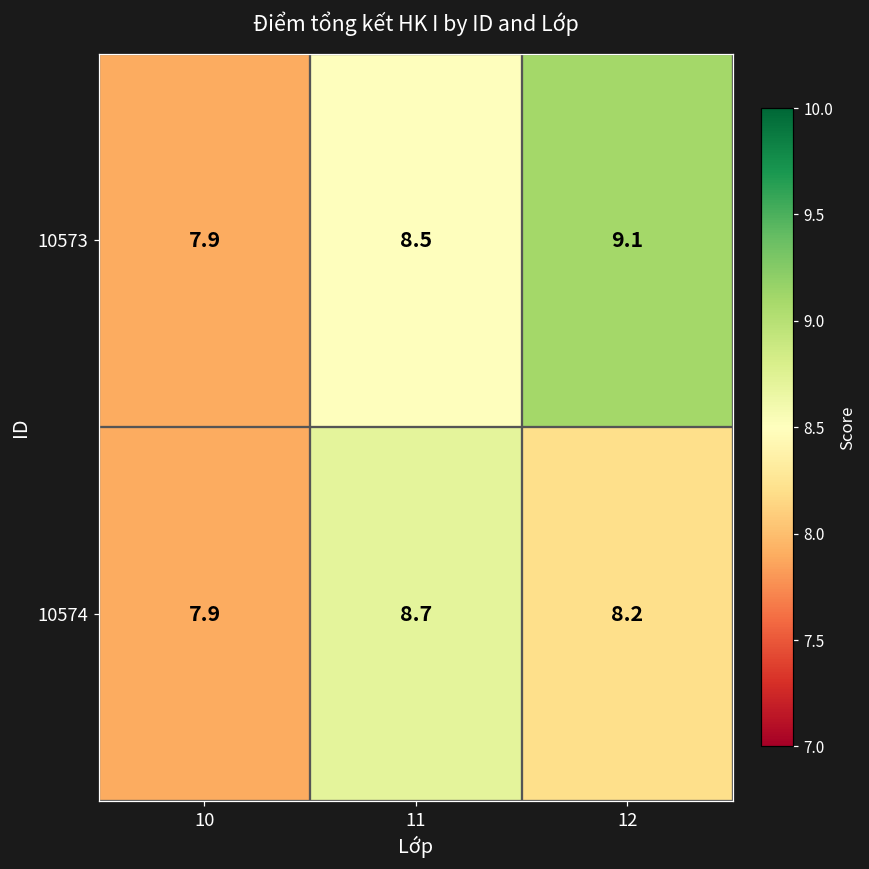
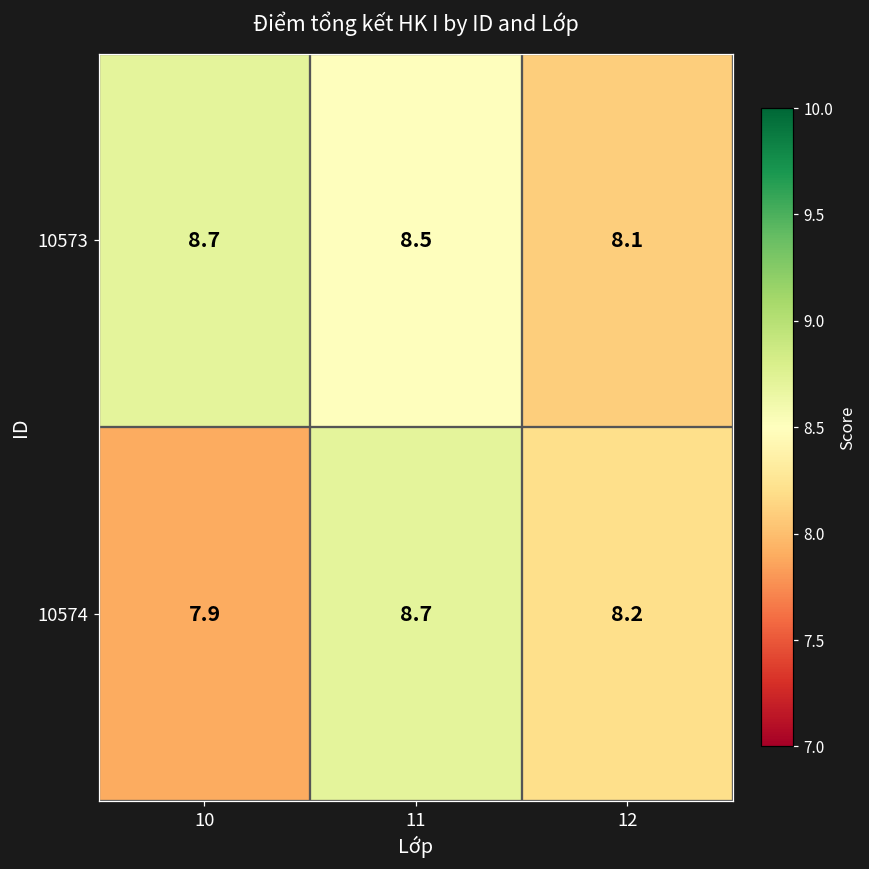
  {
    "10573": {
-     "10": 7.9,
+     "10": 8.7,
      "11": 8.5,
-     "12": 9.1
+     "12": 8.1
    },
    "10574": {
      "10": 7.9,
      "11": 8.7,
      "12": 8.2
    }
  }
